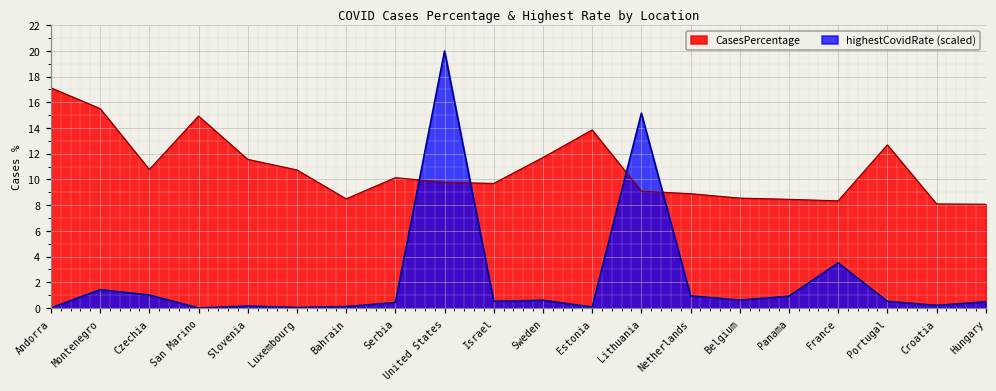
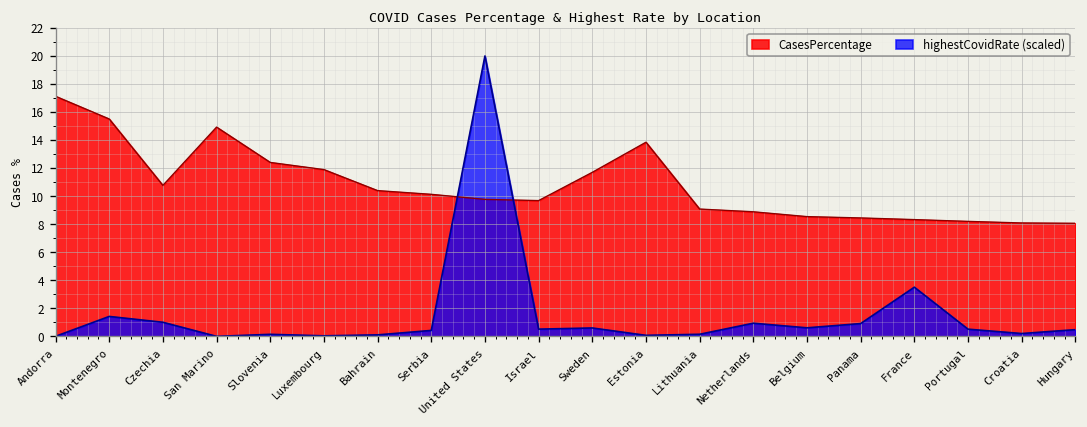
  {
    "CasesPercentage": {
      "Andorra": 17.1,
      "Montenegro": 15.5,
      "Czechia": 10.8,
      "San Marino": 14.9,
-     "Slovenia": 11.6,
-     "Luxembourg": 10.7,
-     "Bahrain": 8.5,
+     "Slovenia": 12.4,
+     "Luxembourg": 11.9,
+     "Bahrain": 10.4,
      "Serbia": 10.1,
      "United States": 9.8,
      "Israel": 9.7,
      "Sweden": 11.7,
      "Estonia": 13.8,
      "Lithuania": 9.1,
      "Netherlands": 8.9,
      "Belgium": 8.5,
      "Panama": 8.4,
      "France": 8.3,
-     "Portugal": 12.7,
+     "Portugal": 8.2,
      "Croatia": 8.1,
      "Hungary": 8.1
    },
    "highestCovidRate (scaled)": {
      "Andorra": 0.0,
      "Montenegro": 1.4,
      "Czechia": 1.0,
      "San Marino": 0.0,
      "Slovenia": 0.1,
      "Luxembourg": 0.0,
      "Bahrain": 0.1,
      "Serbia": 0.4,
      "United States": 20.0,
      "Israel": 0.5,
      "Sweden": 0.6,
      "Estonia": 0.1,
-     "Lithuania": 15.2,
+     "Lithuania": 0.2,
      "Netherlands": 0.9,
      "Belgium": 0.6,
      "Panama": 0.9,
      "France": 3.5,
      "Portugal": 0.5,
      "Croatia": 0.2,
      "Hungary": 0.5
    }
  }
